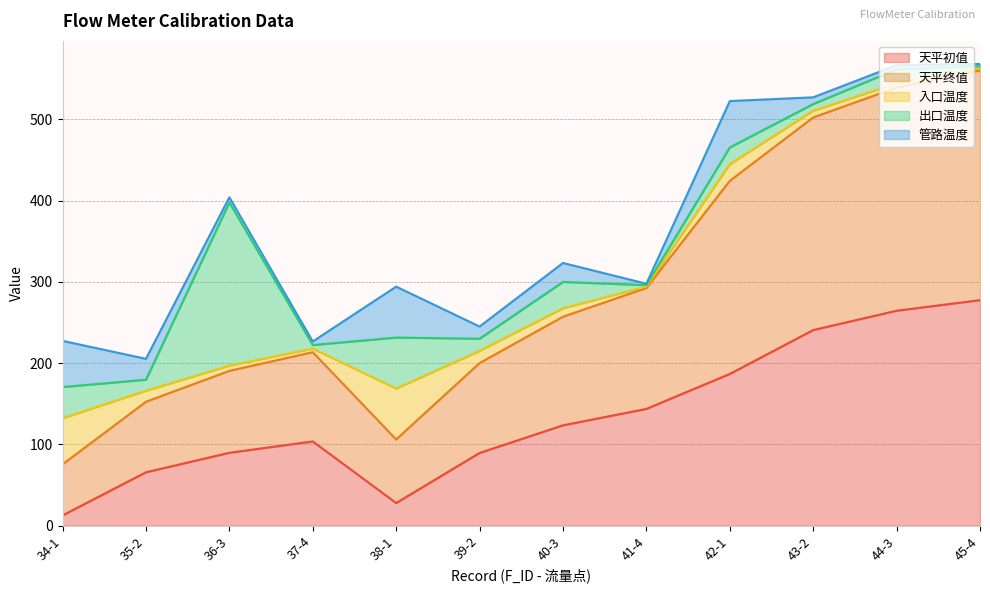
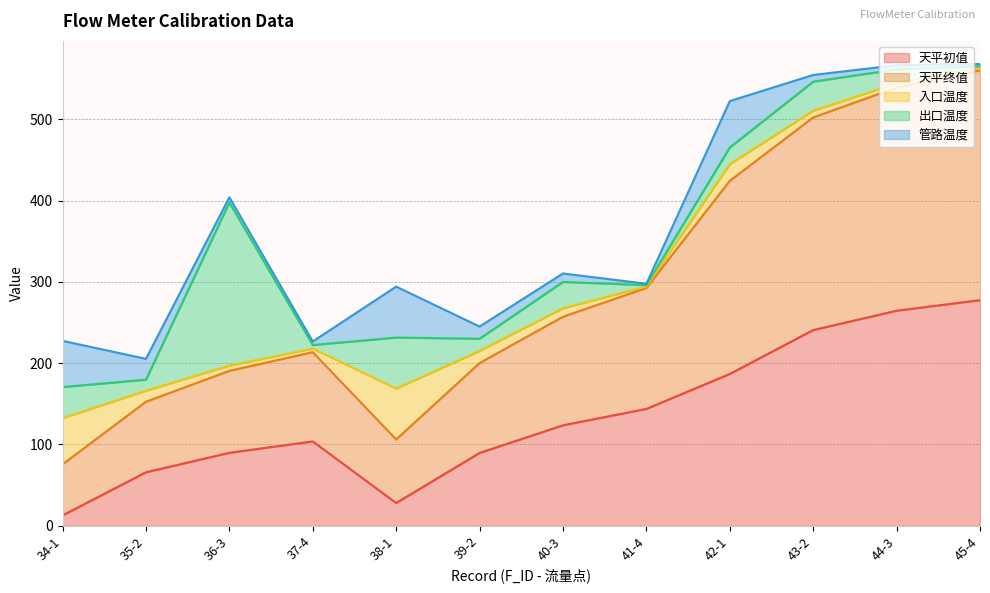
  {
    "出口温度": {
      "34-1": 40,
      "35-2": 10,
      "36-3": 200,
      "37-4": 0,
      "38-1": 60,
      "39-2": 10,
      "40-3": 30,
      "42-1": 20,
-     "43-2": 10
+     "43-2": 40
    },
    "管路温度": {
      "34-1": 60,
      "35-2": 30,
      "36-3": 10,
      "37-4": 0,
      "38-1": 60,
      "39-2": 10,
-     "40-3": 20,
+     "40-3": 10,
      "42-1": 60,
      "43-2": 10
    }
  }
